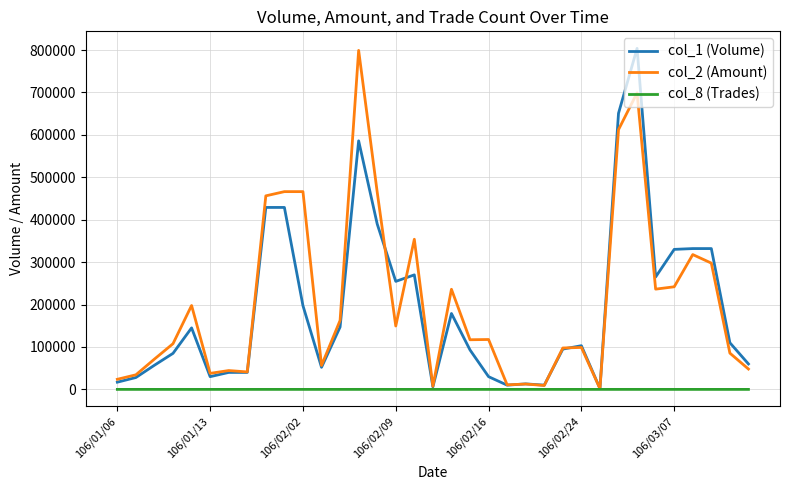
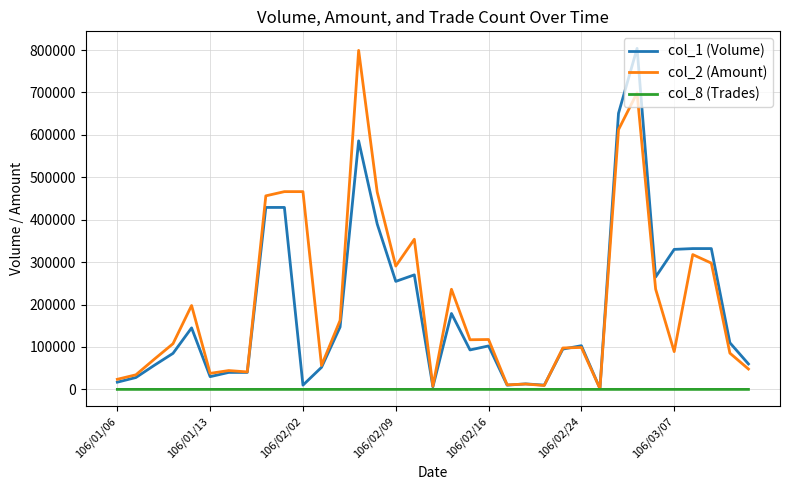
  {
    "col_1 (Volume)": {
      "106/01/06": 20000,
      "106/01/13": 30000,
-     "106/02/02": 200000,
+     "106/02/02": 10000,
      "106/02/09": 250000,
-     "106/02/16": 30000,
+     "106/02/16": 100000,
      "106/03/07": 330000
    },
    "col_2 (Amount)": {
      "106/01/06": 20000,
      "106/01/13": 40000,
      "106/02/02": 470000,
-     "106/02/09": 150000,
+     "106/02/09": 290000,
      "106/02/16": 120000,
-     "106/03/07": 240000
+     "106/03/07": 90000
    },
    "col_8 (Trades)": {
      "106/01/06": 0,
      "106/01/13": 0,
      "106/02/02": 0,
      "106/02/09": 0,
      "106/02/16": 0,
      "106/02/24": 0,
      "106/03/07": 0
    }
  }
